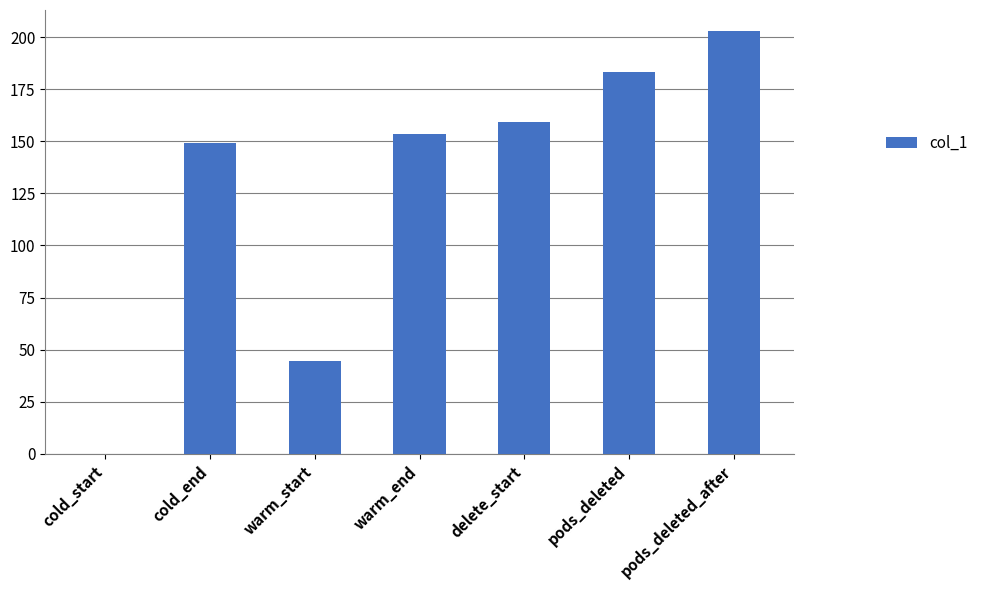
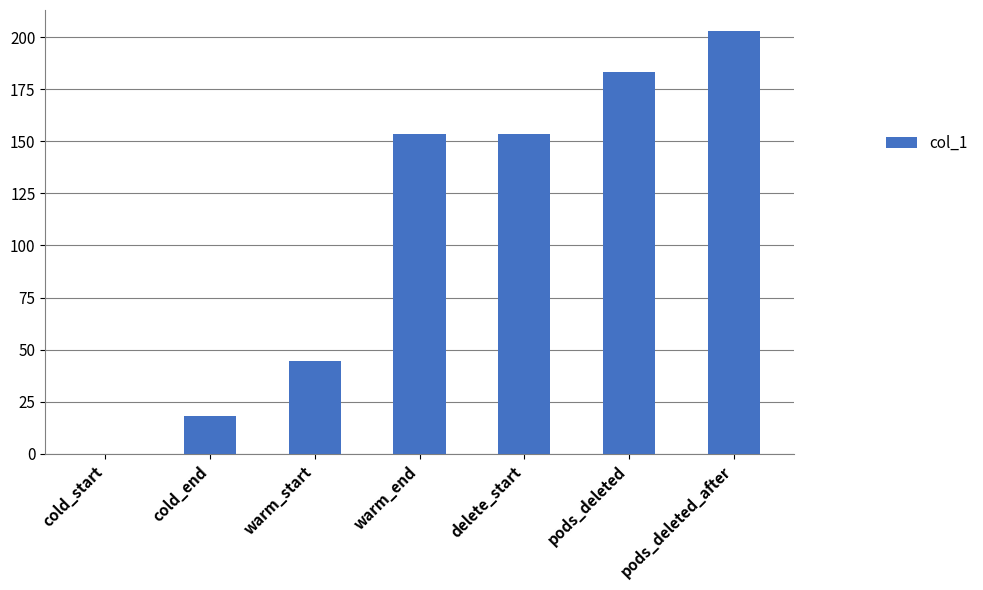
  {
    "cold_start": 0,
-   "cold_end": 149,
+   "cold_end": 18,
    "warm_start": 45,
    "warm_end": 154,
-   "delete_start": 159,
+   "delete_start": 154,
    "pods_deleted": 183,
    "pods_deleted_after": 203
  }
